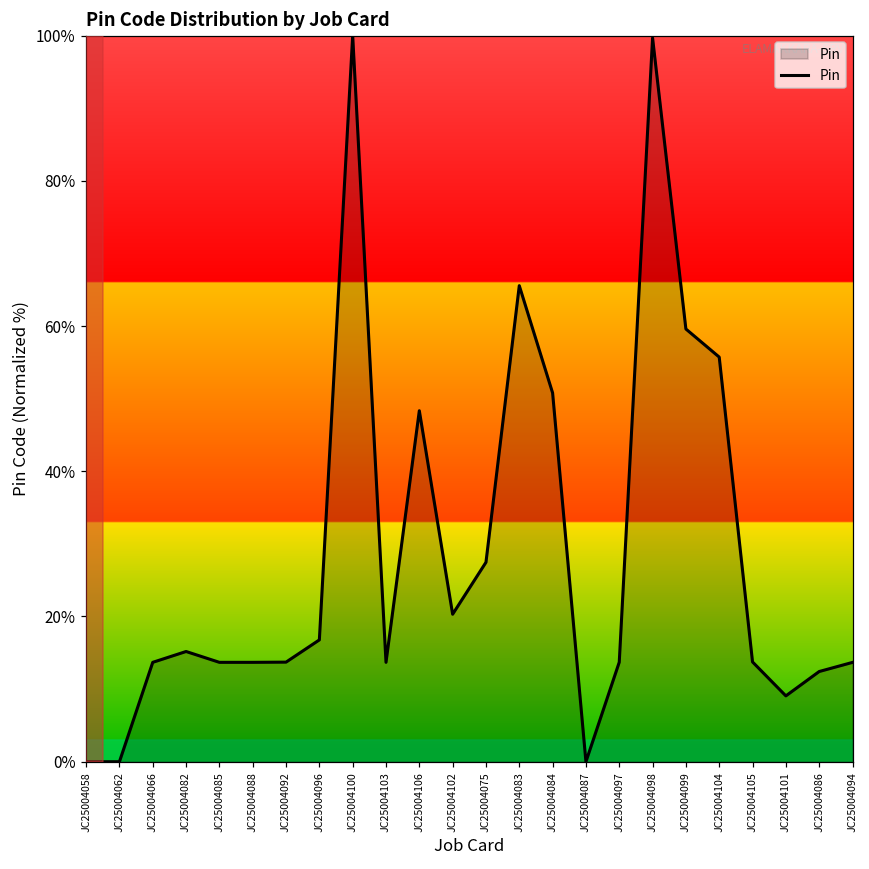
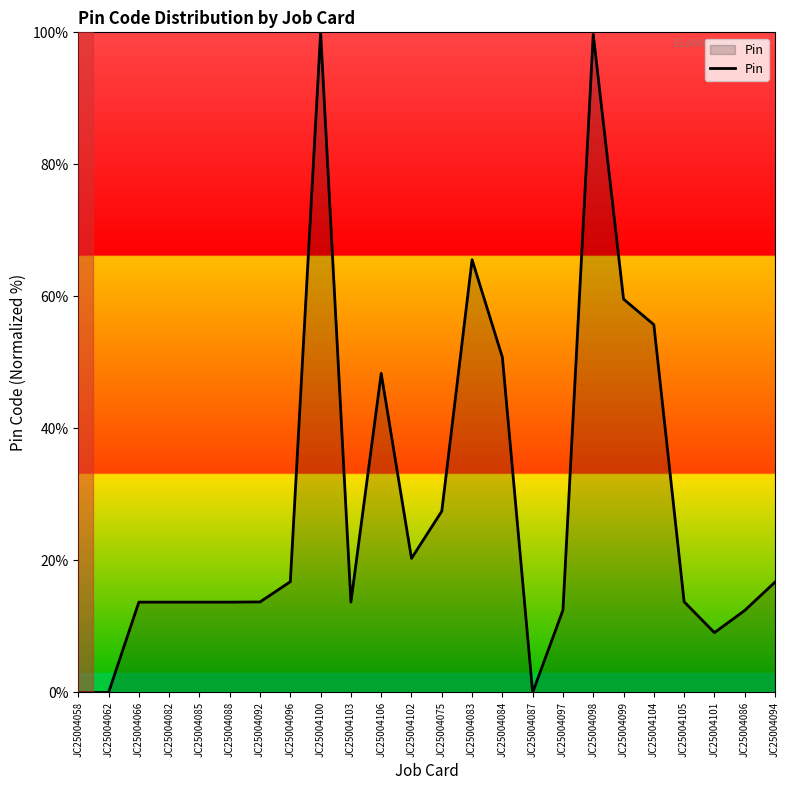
  {
    "JC25004066": "14%",
-   "JC25004082": "15%",
+   "JC25004082": "14%",
    "JC25004085": "14%",
    "JC25004088": "14%",
    "JC25004092": "14%",
    "JC25004096": "17%",
    "JC25004100": "100%",
    "JC25004103": "14%",
    "JC25004106": "48%",
    "JC25004102": "20%",
    "JC25004075": "27%",
    "JC25004083": "66%",
    "JC25004084": "51%",
-   "JC25004097": "14%",
+   "JC25004097": "12%",
    "JC25004098": "100%",
    "JC25004099": "60%",
    "JC25004104": "56%",
    "JC25004105": "14%",
    "JC25004101": "9%",
    "JC25004086": "12%",
-   "JC25004094": "14%"
+   "JC25004094": "17%"
  }
